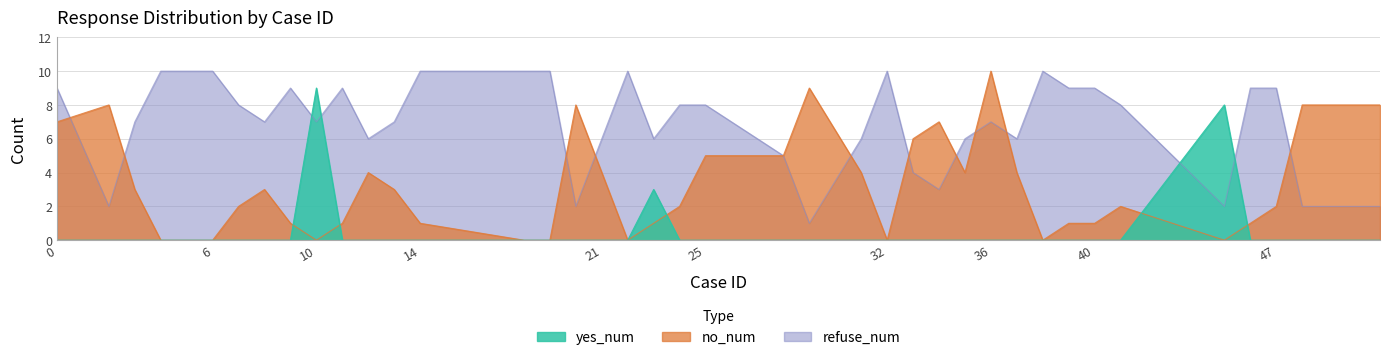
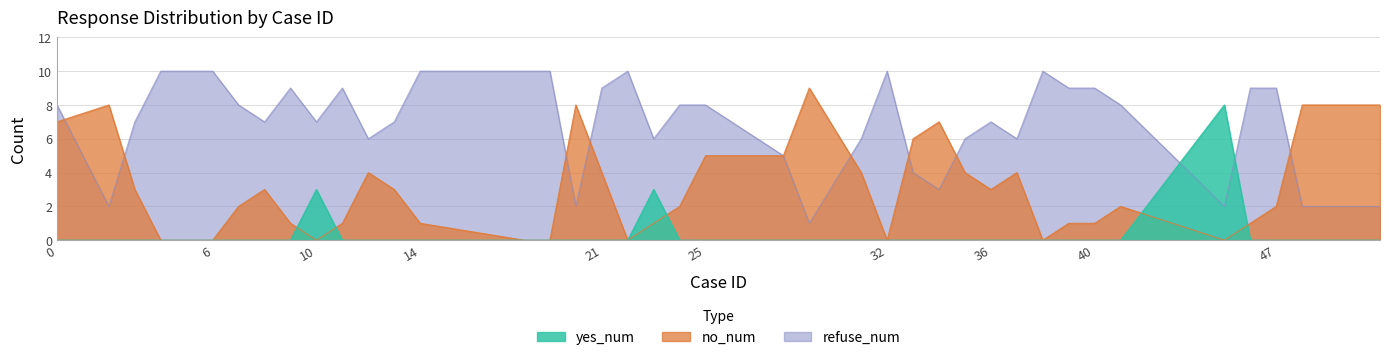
  {
    "refuse_num": {
-     "0": 9,
+     "0": 8,
      "6": 10,
      "10": 7,
      "14": 10,
-     "21": 6,
+     "21": 9,
      "25": 8,
      "32": 10,
      "36": 7,
      "40": 9,
      "47": 9
    },
    "no_num": {
      "0": 7,
      "10": 0,
      "14": 1,
      "21": 4,
      "25": 5,
-     "36": 10,
+     "36": 3,
      "40": 1,
      "47": 2
    },
    "yes_num": {
      "0": 0,
-     "10": 9,
+     "10": 3,
      "14": 0,
      "21": 0,
      "25": 0,
      "36": 0,
      "40": 0,
      "47": 0
    }
  }
